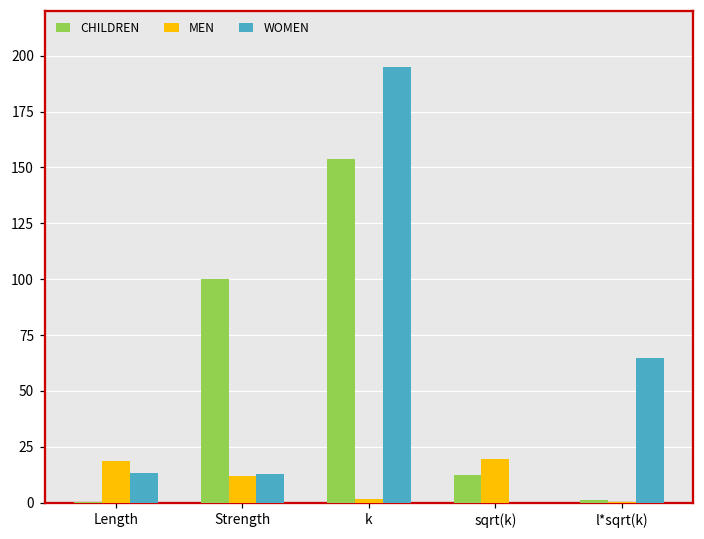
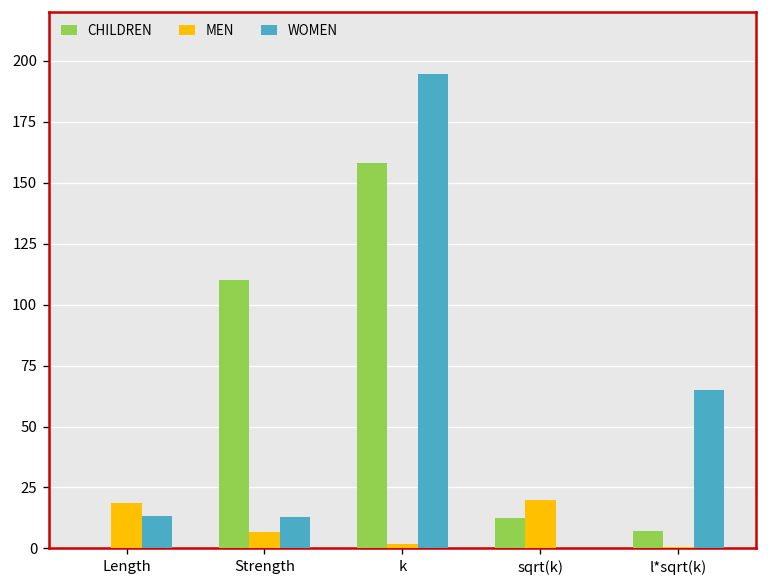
  {
    "CHILDREN": {
-     "Strength": 100,
-     "k": 154,
+     "Strength": 110,
+     "k": 158,
      "sqrt(k)": 12,
-     "l*sqrt(k)": 1
+     "l*sqrt(k)": 7
    },
    "MEN": {
      "Length": 19,
-     "Strength": 12,
+     "Strength": 7,
      "k": 2,
      "sqrt(k)": 20
    },
    "WOMEN": {
      "Length": 13,
      "Strength": 13,
      "k": 195,
      "l*sqrt(k)": 65
    }
  }
